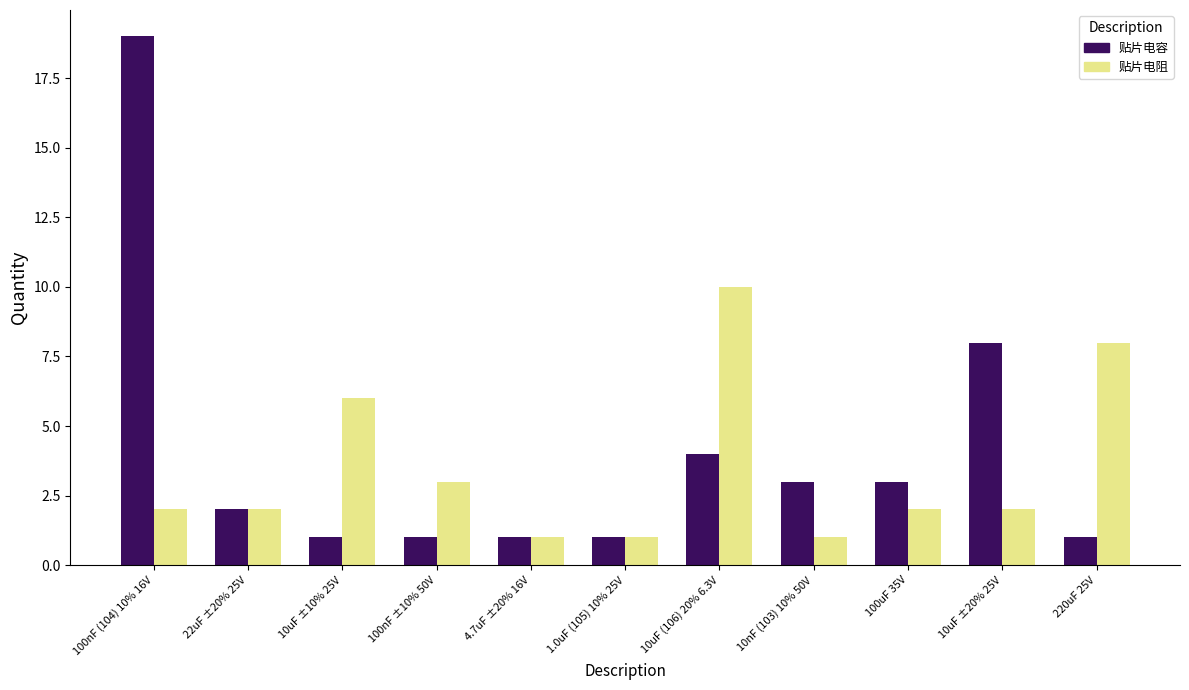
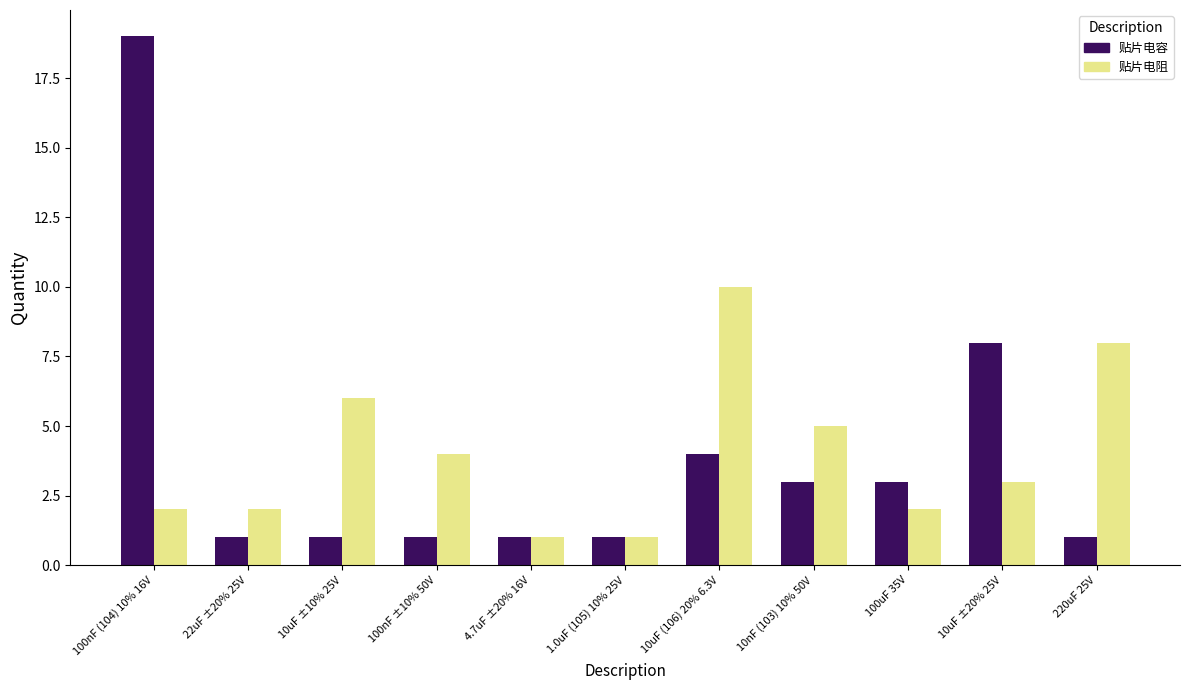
  {
    "贴片电容": {
      "100nF (104) 10% 16V": 19,
-     "22uF ±20% 25V": 2,
+     "22uF ±20% 25V": 1,
      "10uF ±10% 25V": 1,
      "100nF ±10% 50V": 1,
      "4.7uF ±20% 16V": 1,
      "1.0uF (105) 10% 25V": 1,
      "10uF (106) 20% 6.3V": 4,
      "10nF (103) 10% 50V": 3,
      "100uF 35V": 3,
      "10uF ±20% 25V": 8,
      "220uF 25V": 1
    },
    "贴片电阻": {
      "100nF (104) 10% 16V": 2,
      "22uF ±20% 25V": 2,
      "10uF ±10% 25V": 6,
-     "100nF ±10% 50V": 3,
+     "100nF ±10% 50V": 4,
      "4.7uF ±20% 16V": 1,
      "1.0uF (105) 10% 25V": 1,
      "10uF (106) 20% 6.3V": 10,
-     "10nF (103) 10% 50V": 1,
+     "10nF (103) 10% 50V": 5,
      "100uF 35V": 2,
-     "10uF ±20% 25V": 2,
+     "10uF ±20% 25V": 3,
      "220uF 25V": 8
    }
  }
